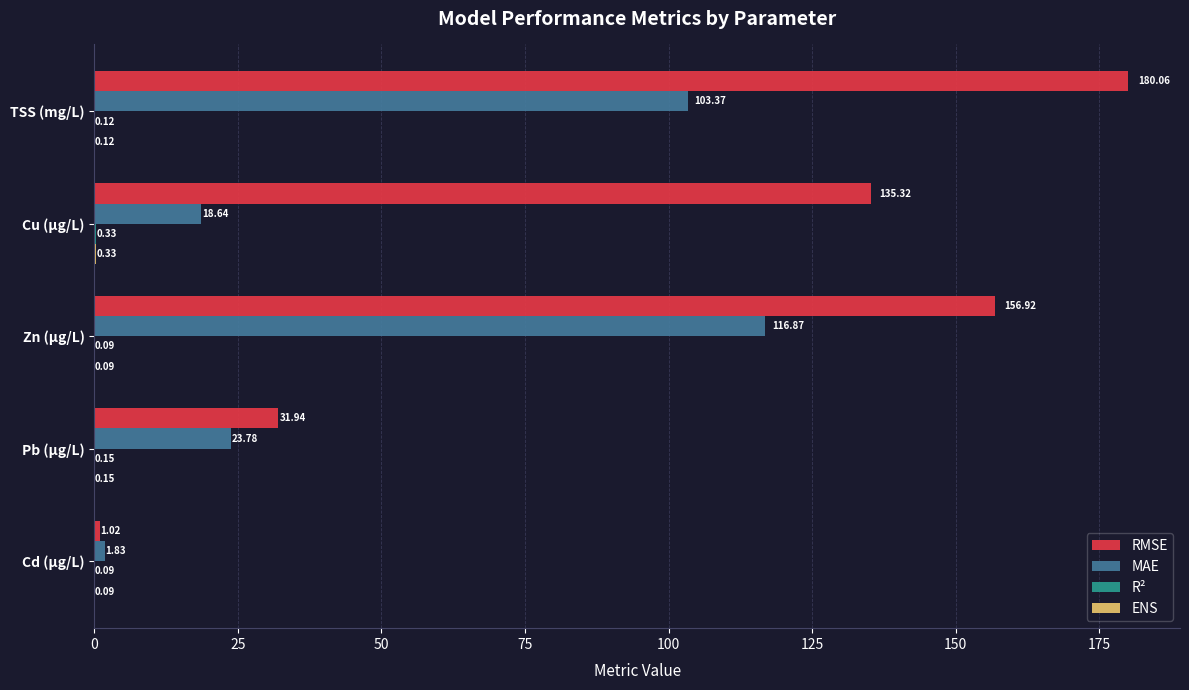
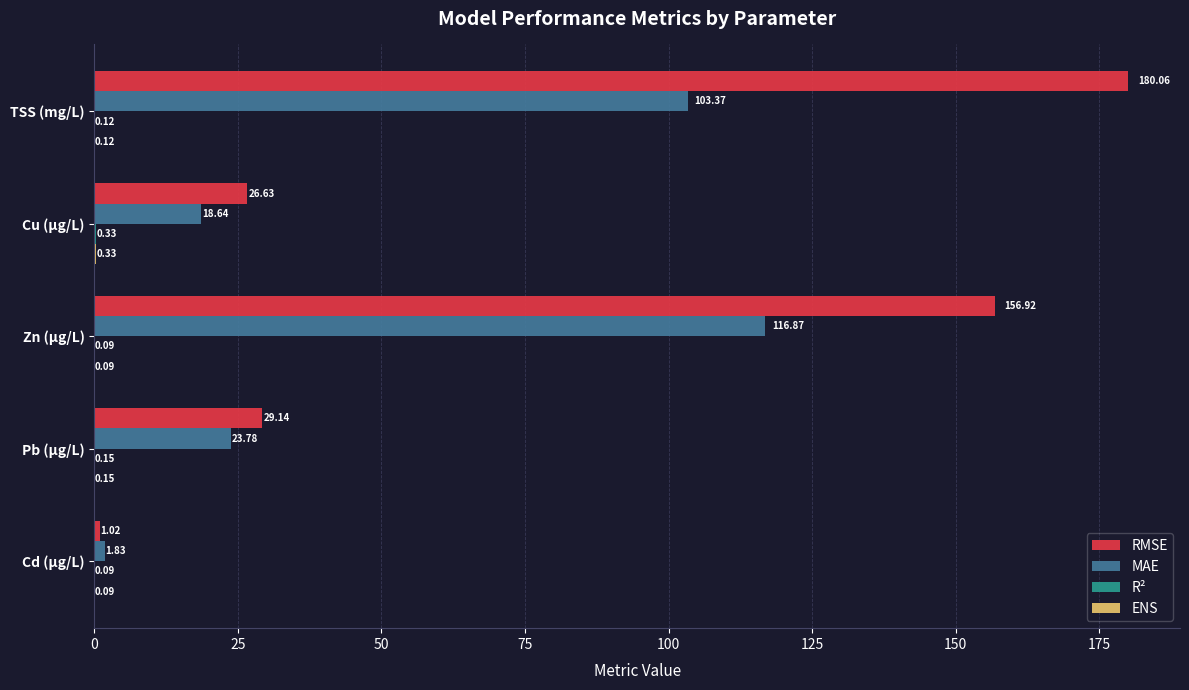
  {
    "RMSE": {
      "TSS (mg/L)": 180.06,
-     "Cu (µg/L)": 135.32,
+     "Cu (µg/L)": 26.63,
      "Zn (µg/L)": 156.92,
-     "Pb (µg/L)": 31.94,
+     "Pb (µg/L)": 29.14,
      "Cd (µg/L)": 1.02
    },
    "ENS": {
      "TSS (mg/L)": 0.12,
      "Cu (µg/L)": 0.33,
      "Zn (µg/L)": 0.09,
      "Pb (µg/L)": 0.15,
      "Cd (µg/L)": 0.09
    }
  }
